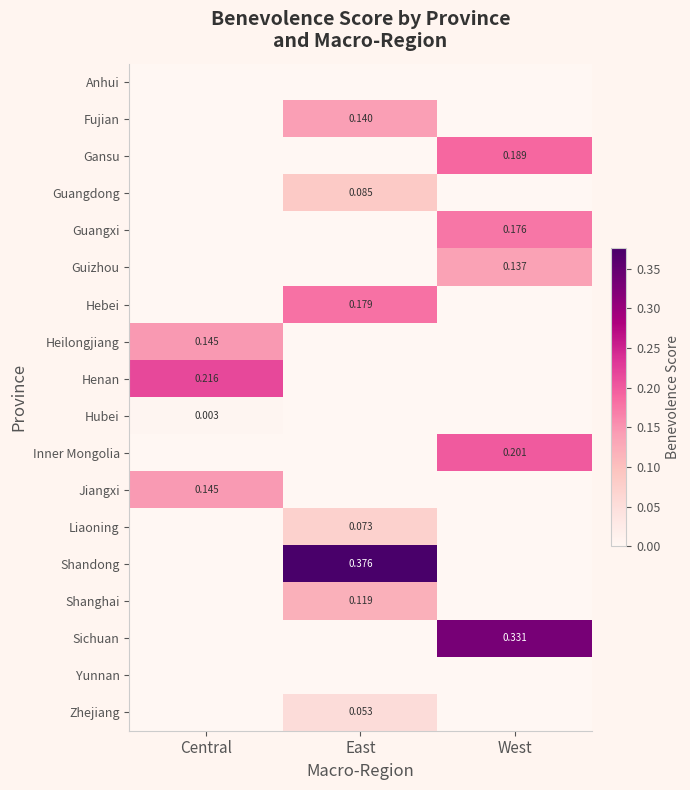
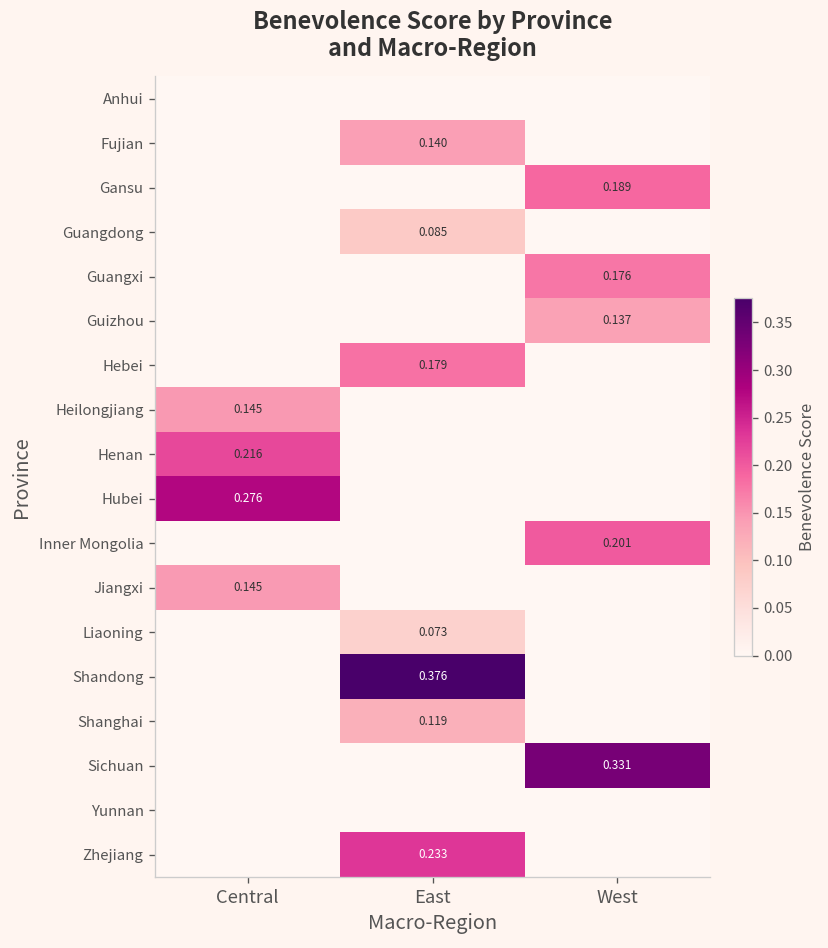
  {
    "Fujian": {
      "East": 0.140
    },
    "Gansu": {
      "West": 0.189
    },
    "Guangdong": {
      "East": 0.085
    },
    "Guangxi": {
      "West": 0.176
    },
    "Guizhou": {
      "West": 0.137
    },
    "Hebei": {
      "East": 0.179
    },
    "Heilongjiang": {
      "Central": 0.145
    },
    "Henan": {
      "Central": 0.216
    },
    "Hubei": {
-     "Central": 0.003
+     "Central": 0.276
    },
    "Inner Mongolia": {
      "West": 0.201
    },
    "Jiangxi": {
      "Central": 0.145
    },
    "Liaoning": {
      "East": 0.073
    },
    "Shandong": {
      "East": 0.376
    },
    "Shanghai": {
      "East": 0.119
    },
    "Sichuan": {
      "West": 0.331
    },
    "Zhejiang": {
-     "East": 0.053
+     "East": 0.233
    }
  }
